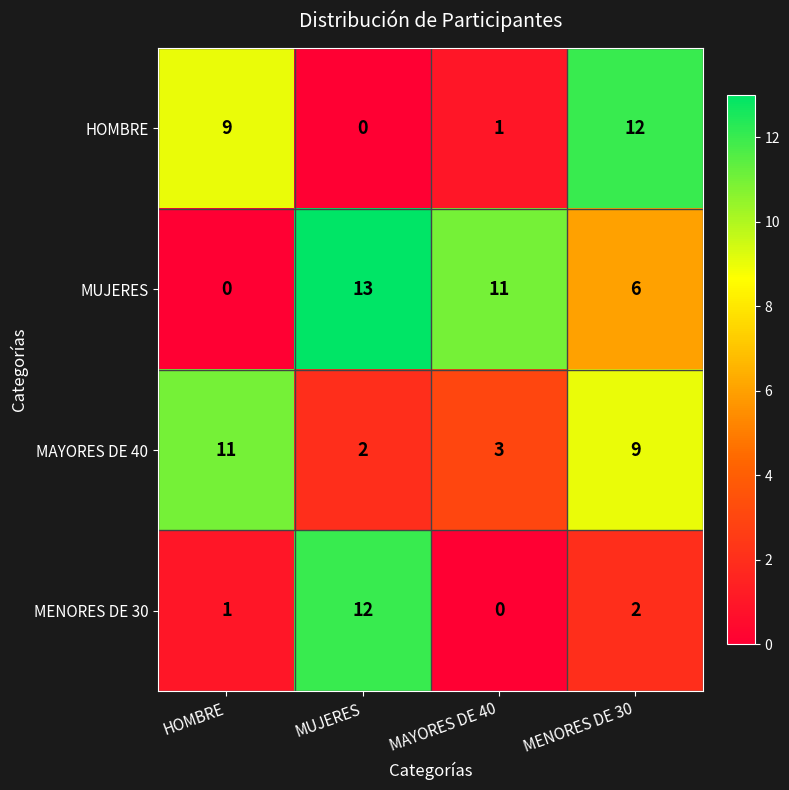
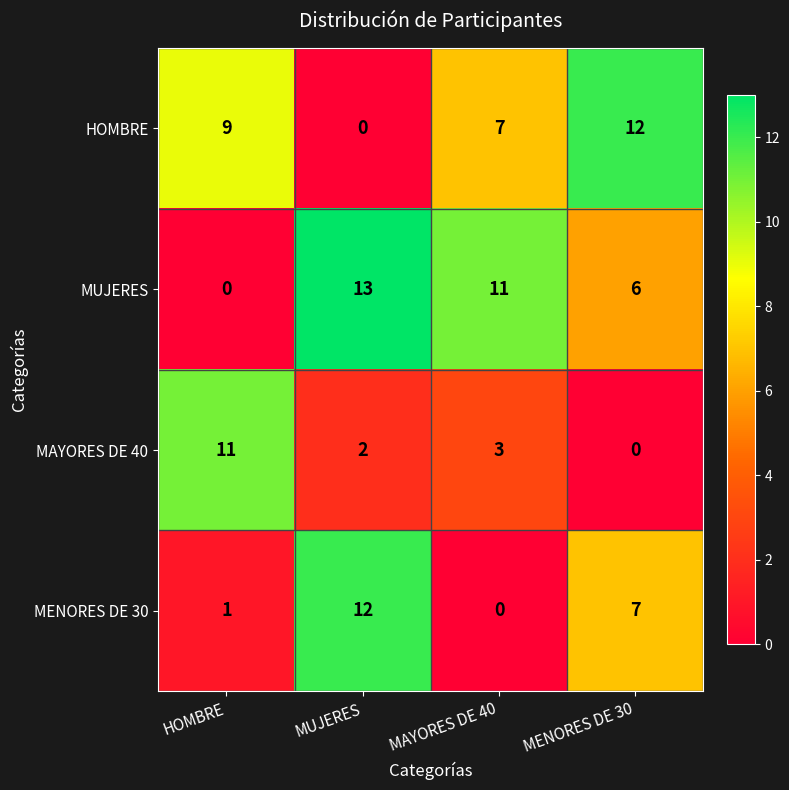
  {
    "HOMBRE": {
      "HOMBRE": 9,
      "MUJERES": 0,
-     "MAYORES DE 40": 1,
+     "MAYORES DE 40": 7,
      "MENORES DE 30": 12
    },
    "MUJERES": {
      "HOMBRE": 0,
      "MUJERES": 13,
      "MAYORES DE 40": 11,
      "MENORES DE 30": 6
    },
    "MAYORES DE 40": {
      "HOMBRE": 11,
      "MUJERES": 2,
      "MAYORES DE 40": 3,
-     "MENORES DE 30": 9
+     "MENORES DE 30": 0
    },
    "MENORES DE 30": {
      "HOMBRE": 1,
      "MUJERES": 12,
      "MAYORES DE 40": 0,
-     "MENORES DE 30": 2
+     "MENORES DE 30": 7
    }
  }
